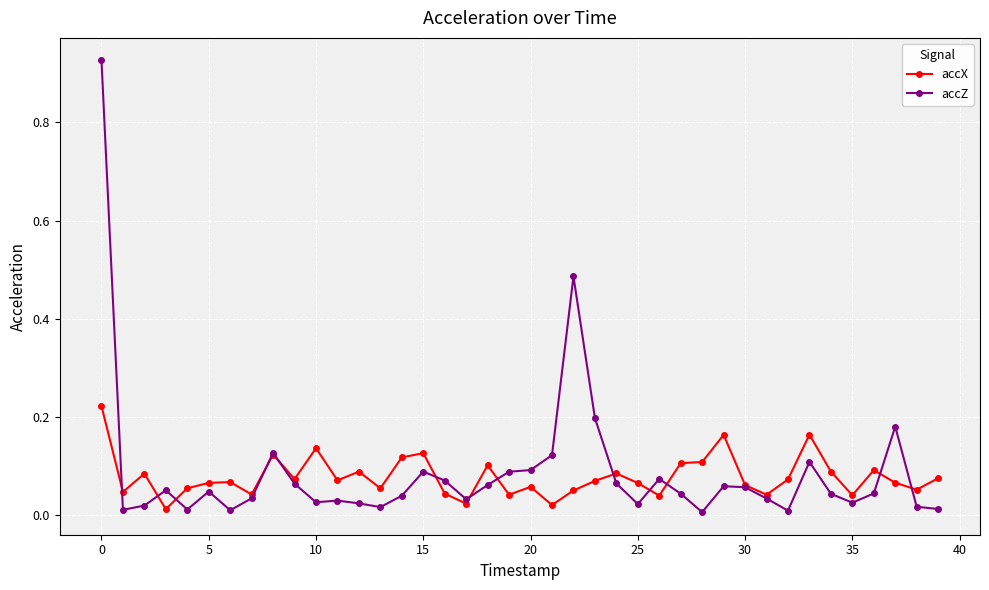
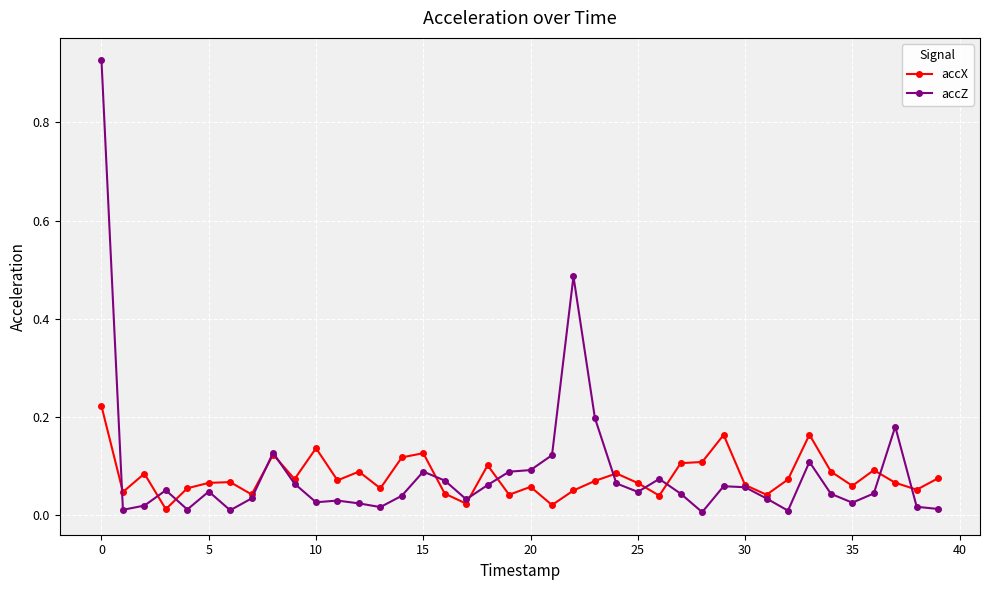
  {
    "accX": {
      "0": 0.22,
      "5": 0.07,
      "10": 0.14,
      "15": 0.13,
      "20": 0.06,
      "25": 0.07,
-     "35": 0.04
+     "35": 0.06
    },
    "accZ": {
      "0": 0.93,
      "5": 0.05,
      "10": 0.03,
      "15": 0.09,
      "20": 0.09,
-     "25": 0.02,
+     "25": 0.05,
      "35": 0.03
    }
  }
